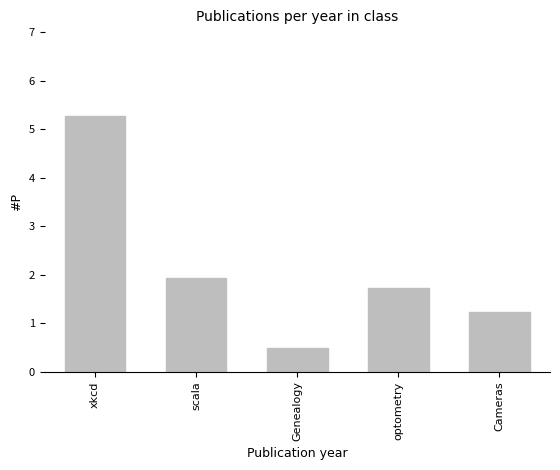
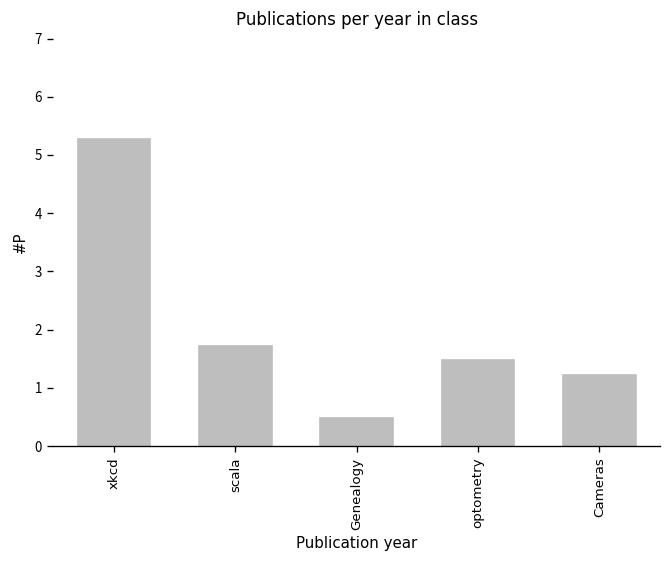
  {
    "xkcd": 5.3,
-   "scala": 1.9,
+   "scala": 1.7,
    "Genealogy": 0.5,
-   "optometry": 1.7,
+   "optometry": 1.5,
    "Cameras": 1.2
  }
